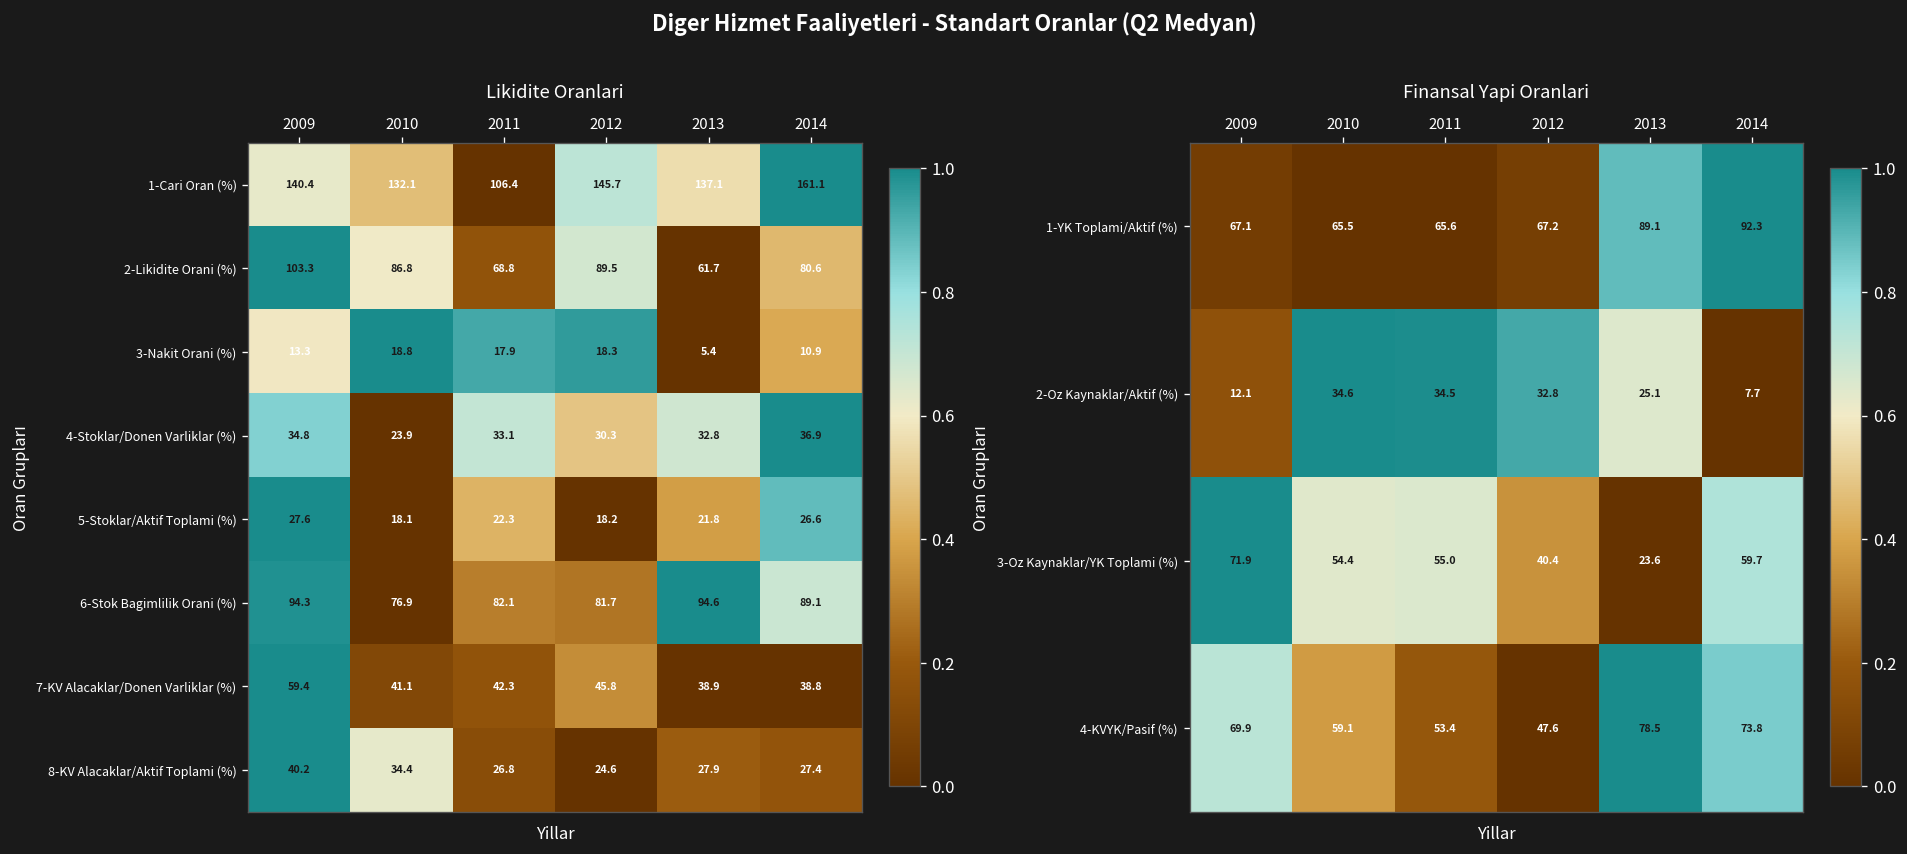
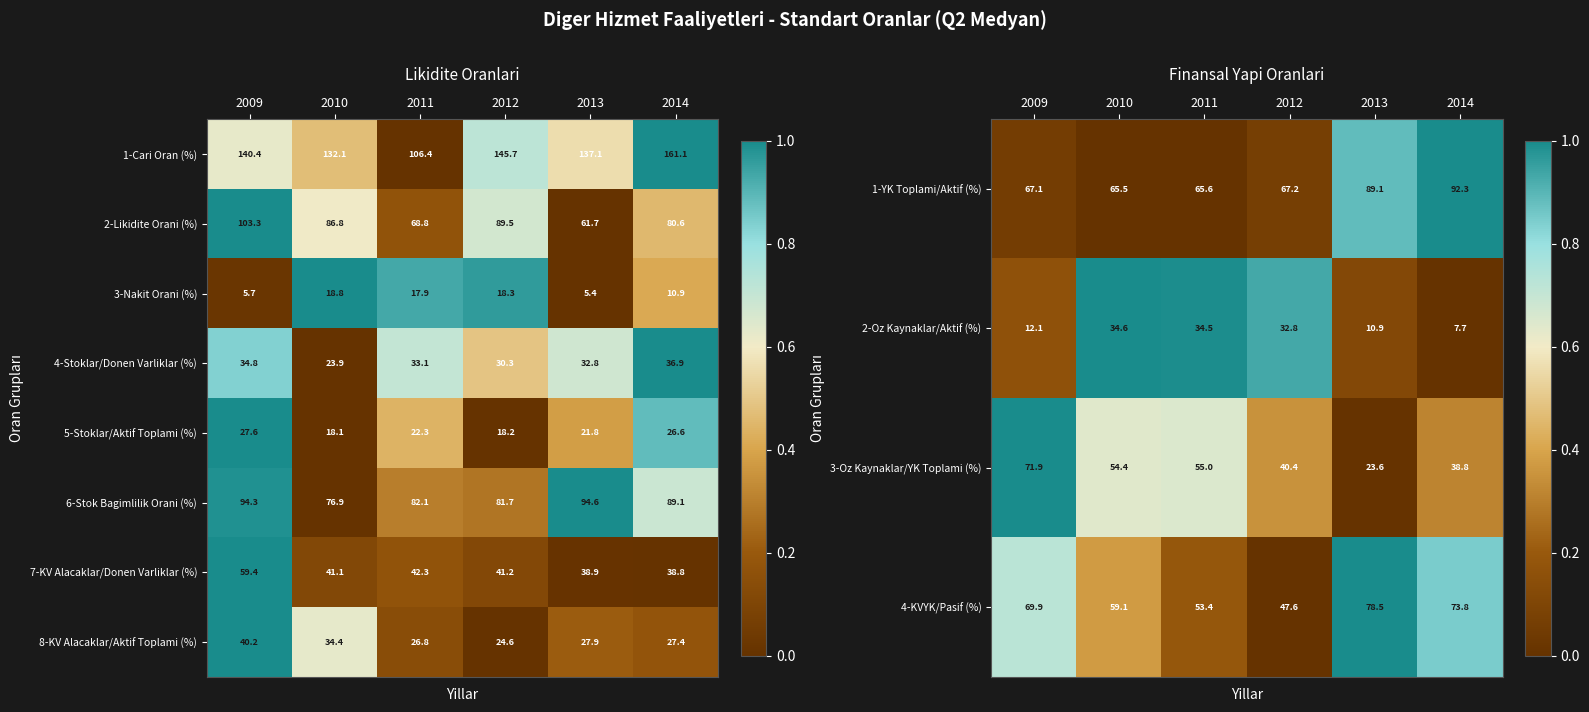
  {
    "Likidite Oranlari": {
      "1-Cari Oran (%)": {
        "2009": 140.4,
        "2010": 132.1,
        "2011": 106.4,
        "2012": 145.7,
        "2013": 137.1,
        "2014": 161.1
      },
      "2-Likidite Orani (%)": {
        "2009": 103.3,
        "2010": 86.8,
        "2011": 68.8,
        "2012": 89.5,
        "2013": 61.7,
        "2014": 80.6
      },
      "3-Nakit Orani (%)": {
-       "2009": 13.3,
+       "2009": 5.7,
        "2010": 18.8,
        "2011": 17.9,
        "2012": 18.3,
        "2013": 5.4,
        "2014": 10.9
      },
      "4-Stoklar/Donen Varliklar (%)": {
        "2009": 34.8,
        "2010": 23.9,
        "2011": 33.1,
        "2012": 30.3,
        "2013": 32.8,
        "2014": 36.9
      },
      "5-Stoklar/Aktif Toplami (%)": {
        "2009": 27.6,
        "2010": 18.1,
        "2011": 22.3,
        "2012": 18.2,
        "2013": 21.8,
        "2014": 26.6
      },
      "6-Stok Bagimlilik Orani (%)": {
        "2009": 94.3,
        "2010": 76.9,
        "2011": 82.1,
        "2012": 81.7,
        "2013": 94.6,
        "2014": 89.1
      },
      "7-KV Alacaklar/Donen Varliklar (%)": {
        "2009": 59.4,
        "2010": 41.1,
        "2011": 42.3,
-       "2012": 45.8,
+       "2012": 41.2,
        "2013": 38.9,
        "2014": 38.8
      },
      "8-KV Alacaklar/Aktif Toplami (%)": {
        "2009": 40.2,
        "2010": 34.4,
        "2011": 26.8,
        "2012": 24.6,
        "2013": 27.9,
        "2014": 27.4
      }
    },
    "Finansal Yapi Oranlari": {
      "1-YK Toplami/Aktif (%)": {
        "2009": 67.1,
        "2010": 65.5,
        "2011": 65.6,
        "2012": 67.2,
        "2013": 89.1,
        "2014": 92.3
      },
      "2-Oz Kaynaklar/Aktif (%)": {
        "2009": 12.1,
        "2010": 34.6,
        "2011": 34.5,
        "2012": 32.8,
-       "2013": 25.1,
+       "2013": 10.9,
        "2014": 7.7
      },
      "3-Oz Kaynaklar/YK Toplami (%)": {
        "2009": 71.9,
        "2010": 54.4,
        "2011": 55.0,
        "2012": 40.4,
        "2013": 23.6,
-       "2014": 59.7
+       "2014": 38.8
      },
      "4-KVYK/Pasif (%)": {
        "2009": 69.9,
        "2010": 59.1,
        "2011": 53.4,
        "2012": 47.6,
        "2013": 78.5,
        "2014": 73.8
      }
    }
  }
